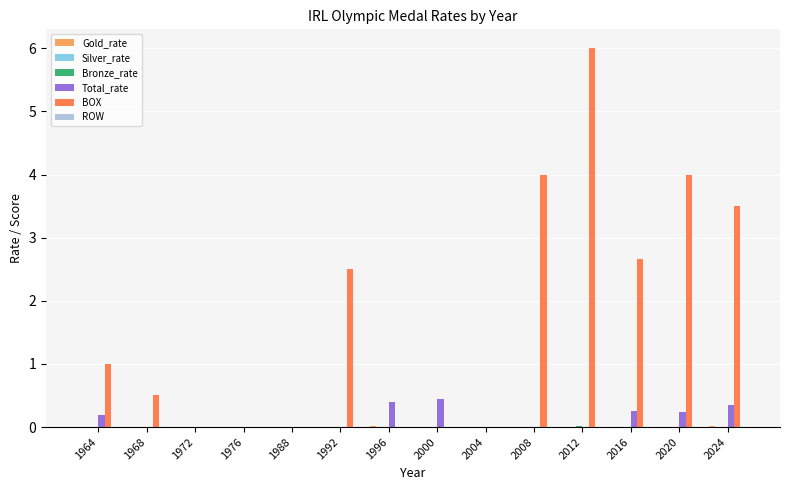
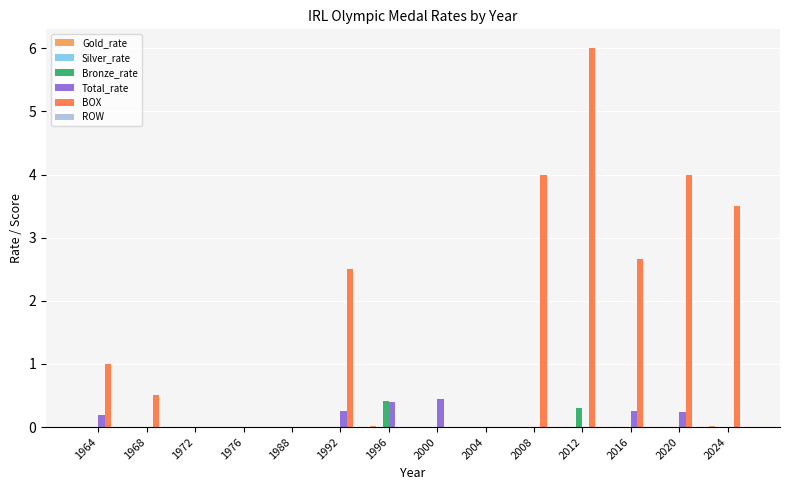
  {
    "Bronze_rate": {
      "1968": 0.0,
      "1972": 0.0,
      "1976": 0.0,
      "1988": 0.0,
      "1992": 0.0,
-     "1996": 0.0,
+     "1996": 0.4,
      "2000": 0.0,
      "2004": 0.0,
-     "2012": 0.0,
+     "2012": 0.3,
      "2016": 0.0
    },
    "Total_rate": {
      "1964": 0.2,
      "1968": 0.0,
      "1972": 0.0,
      "1976": 0.0,
      "1988": 0.0,
-     "1992": 0.0,
+     "1992": 0.2,
      "1996": 0.4,
      "2000": 0.4,
      "2004": 0.0,
      "2016": 0.3,
      "2020": 0.2,
-     "2024": 0.4
+     "2024": 0.0
    }
  }
